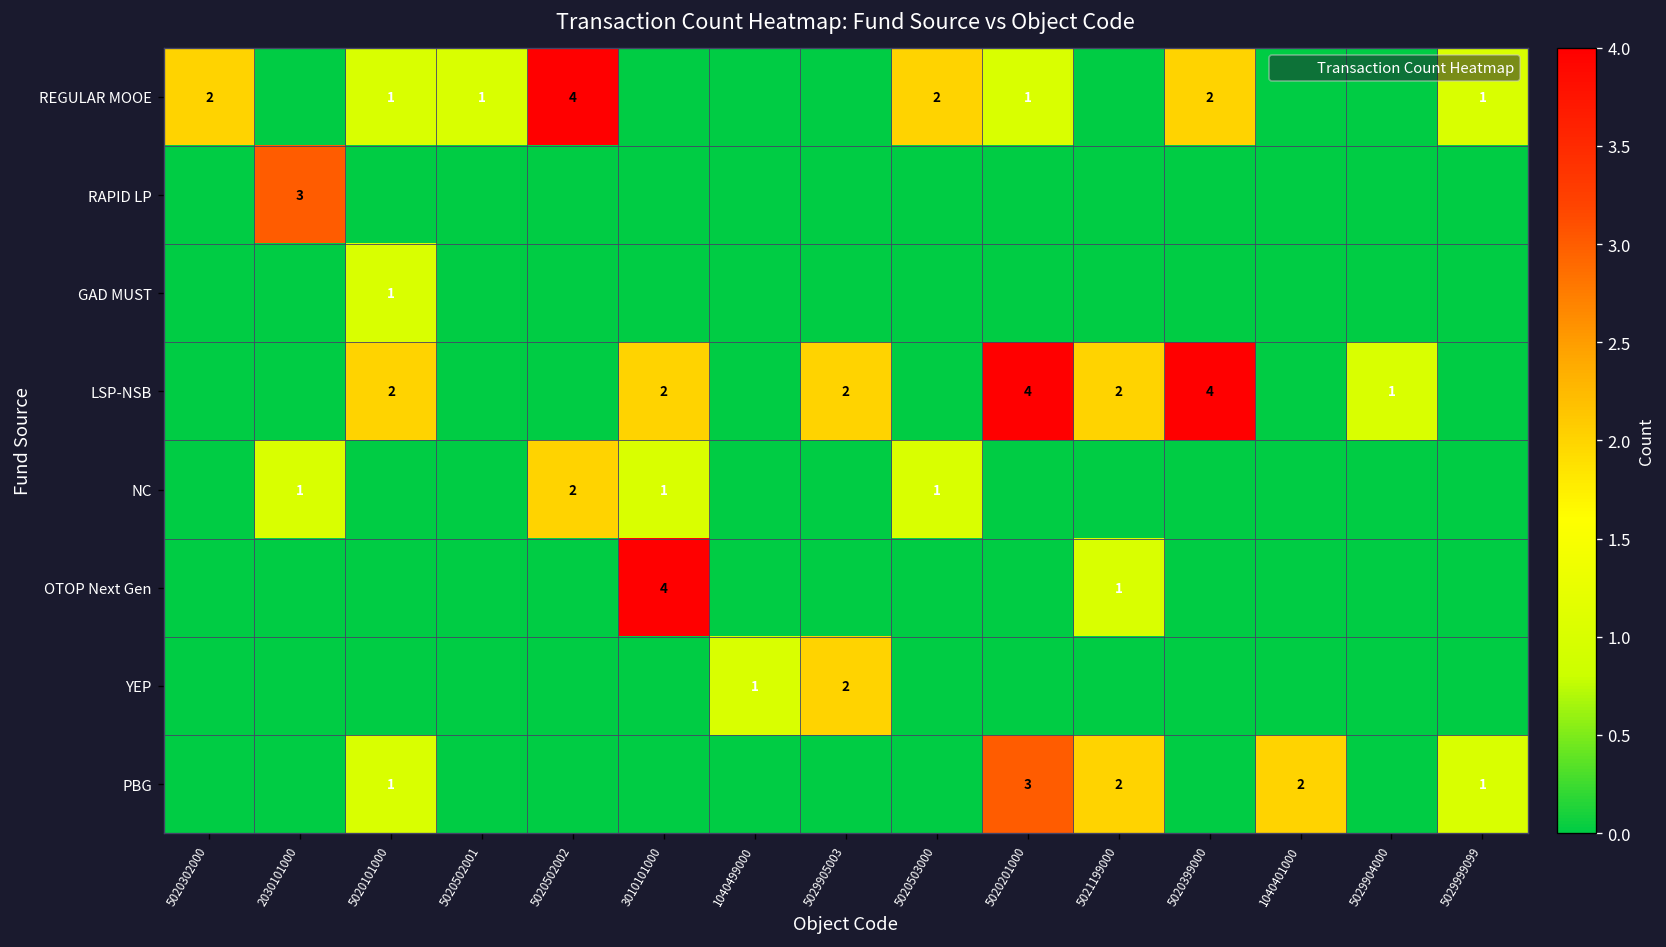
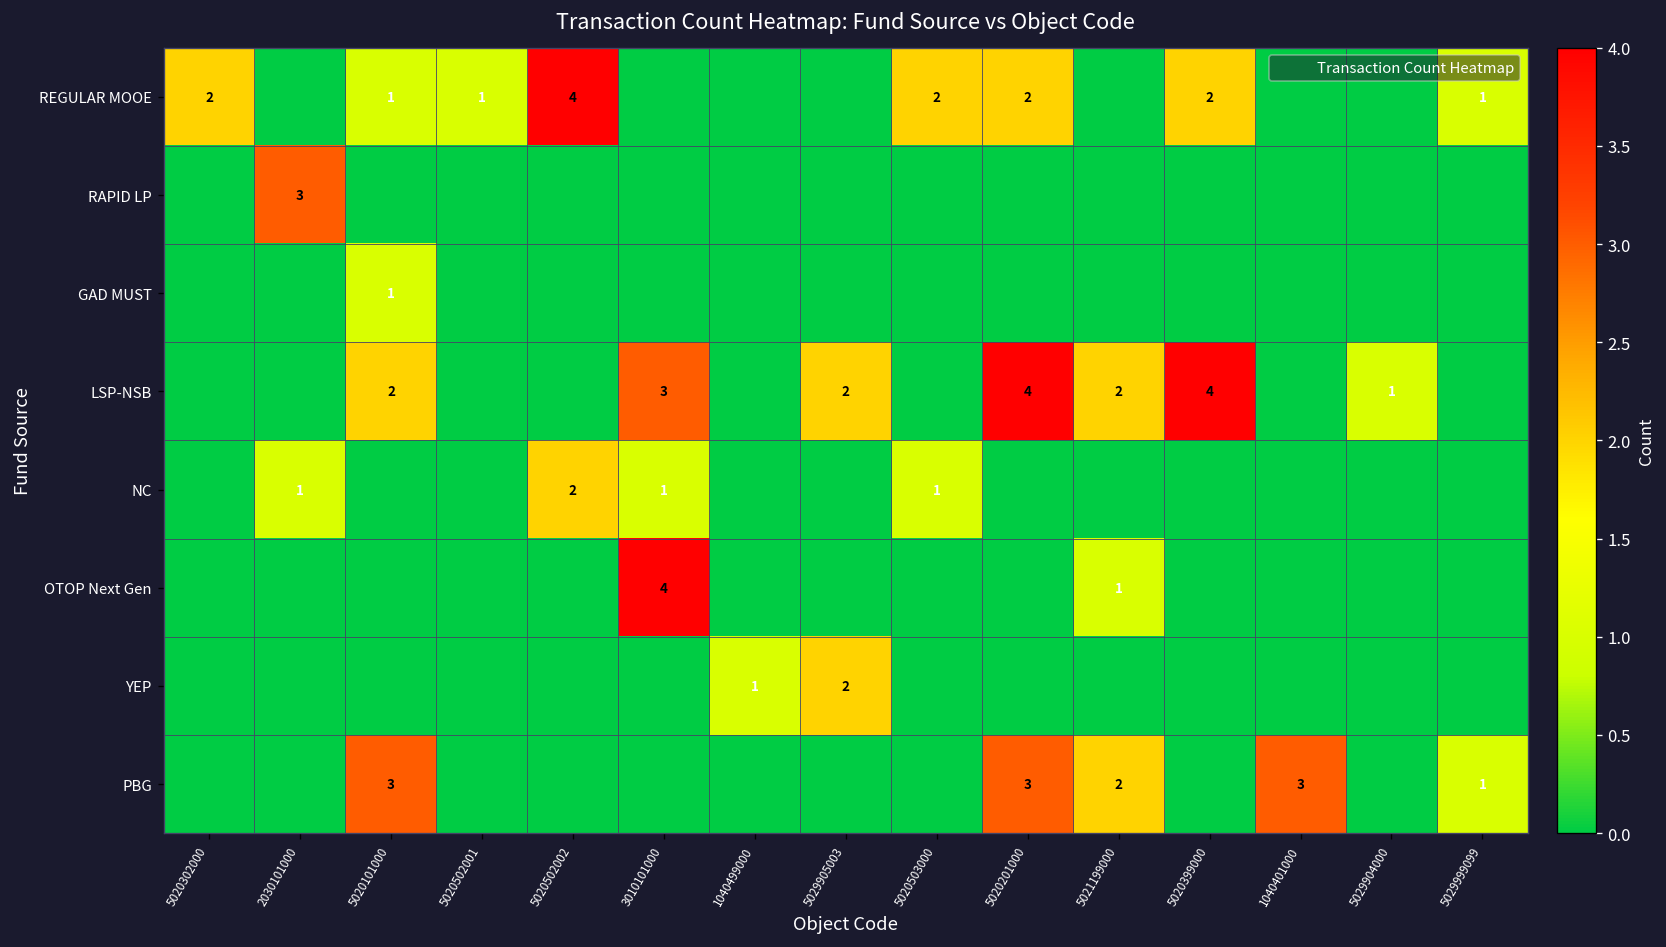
  {
    "REGULAR MOOE": {
      "5020302000": 2,
      "5020101000": 1,
      "5020502001": 1,
      "5020502002": 4,
      "5020503000": 2,
-     "5020201000": 1,
+     "5020201000": 2,
      "5020399000": 2,
      "5029999099": 1
    },
    "RAPID LP": {
      "2030101000": 3
    },
    "GAD MUST": {
      "5020101000": 1
    },
    "LSP-NSB": {
      "5020101000": 2,
-     "3010101000": 2,
+     "3010101000": 3,
      "5029905003": 2,
      "5020201000": 4,
      "5021199000": 2,
      "5020399000": 4,
      "5029904000": 1
    },
    "NC": {
      "2030101000": 1,
      "5020502002": 2,
      "3010101000": 1,
      "5020503000": 1
    },
    "OTOP Next Gen": {
      "3010101000": 4,
      "5021199000": 1
    },
    "YEP": {
      "1040499000": 1,
      "5029905003": 2
    },
    "PBG": {
-     "5020101000": 1,
+     "5020101000": 3,
      "5020201000": 3,
      "5021199000": 2,
-     "1040401000": 2,
+     "1040401000": 3,
      "5029999099": 1
    }
  }
